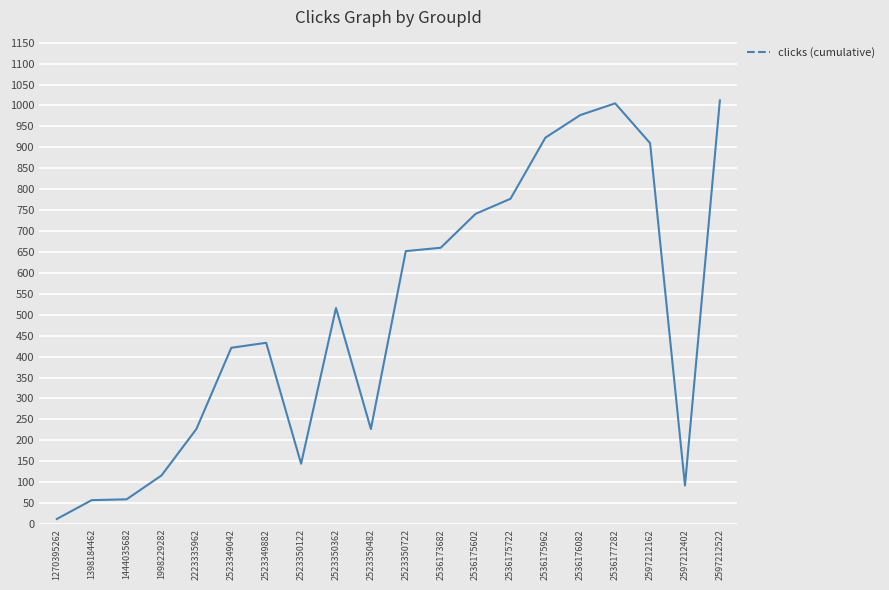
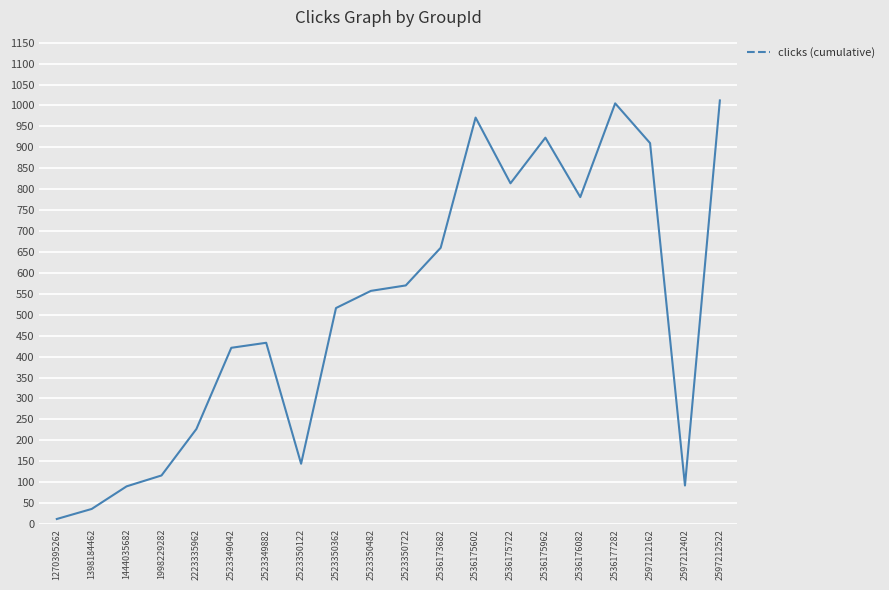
  {
    "1270395262": 10,
-   "1398184462": 60,
-   "1444035682": 60,
+   "1398184462": 40,
+   "1444035682": 90,
    "1998229282": 120,
    "2223335962": 230,
    "2523349042": 420,
    "2523349882": 430,
    "2523350122": 140,
    "2523350362": 520,
-   "2523350482": 230,
-   "2523350722": 650,
+   "2523350482": 560,
+   "2523350722": 570,
    "2536173682": 660,
-   "2536175602": 740,
-   "2536175722": 780,
+   "2536175602": 970,
+   "2536175722": 810,
    "2536175962": 920,
-   "2536176082": 980,
+   "2536176082": 780,
    "2536177282": 1010,
    "2597212162": 910,
    "2597212402": 90,
    "2597212522": 1010
  }
